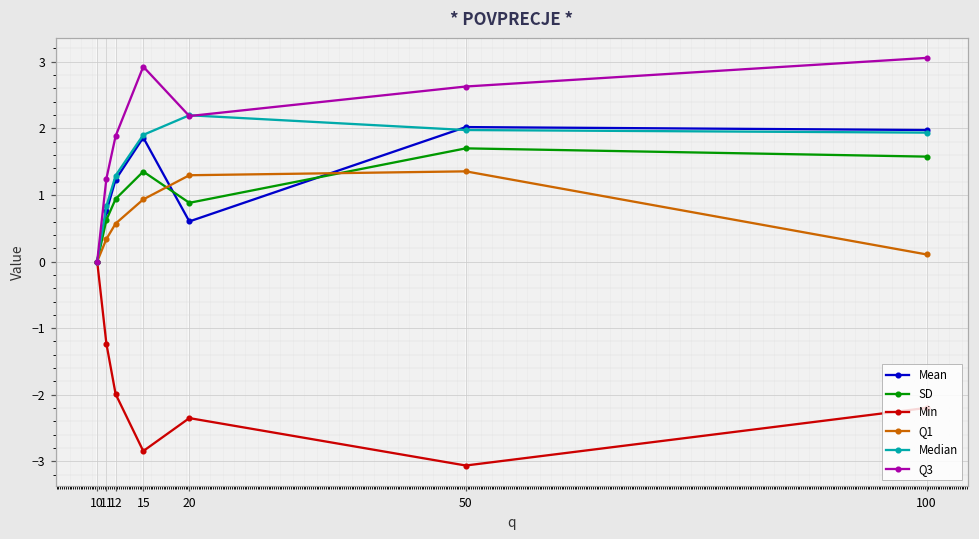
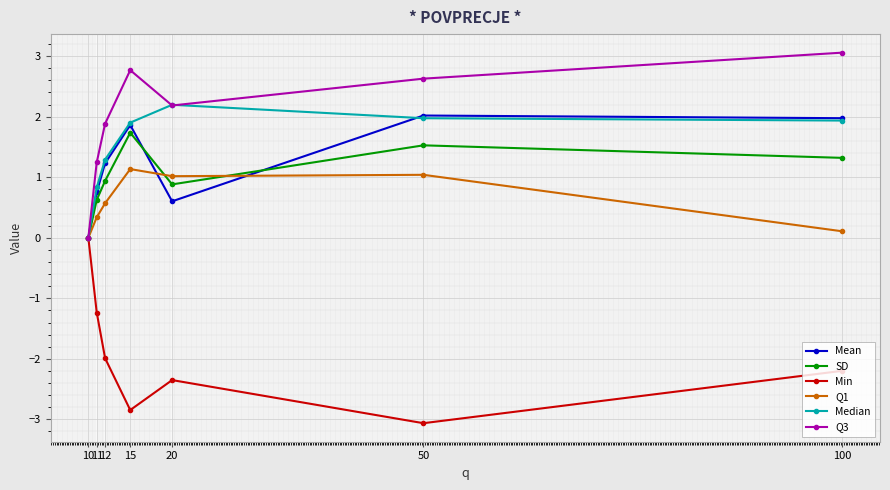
  {
    "Mean": {
      "20": 0.6,
      "50": 2.0
    },
    "SD": {
-     "15": 1.4,
+     "15": 1.7,
      "20": 0.9,
-     "50": 1.7,
-     "100": 1.6
+     "50": 1.5,
+     "100": 1.3
    },
    "Min": {
      "15": -2.8,
      "20": -2.4,
      "50": -3.1
    },
    "Q1": {
-     "15": 0.9,
-     "20": 1.3,
-     "50": 1.4,
+     "15": 1.1,
+     "20": 1.0,
+     "50": 1.0,
      "100": 0.1
    },
    "Median": {
      "50": 2.0
    },
    "Q3": {
-     "15": 2.9,
+     "15": 2.8,
      "50": 2.6,
      "100": 3.1
    }
  }
